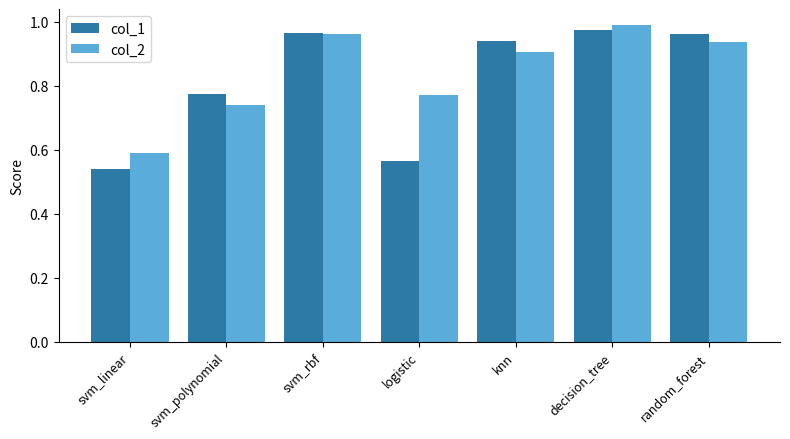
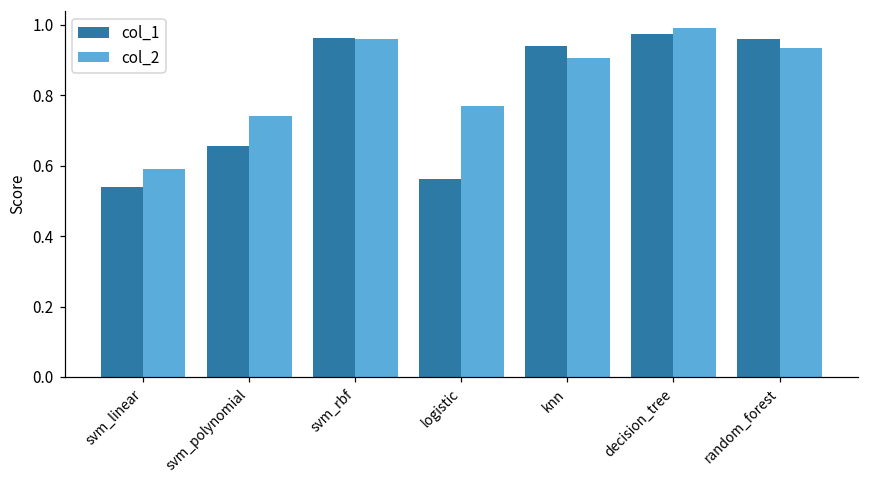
  {
    "col_1": {
      "svm_linear": 0.54,
-     "svm_polynomial": 0.78,
+     "svm_polynomial": 0.66,
      "svm_rbf": 0.96,
      "logistic": 0.56,
      "knn": 0.94,
      "decision_tree": 0.97,
      "random_forest": 0.96
    },
    "col_2": {
      "svm_linear": 0.59,
      "svm_polynomial": 0.74,
      "svm_rbf": 0.96,
      "logistic": 0.77,
      "knn": 0.91,
      "decision_tree": 0.99,
      "random_forest": 0.94
    }
  }
